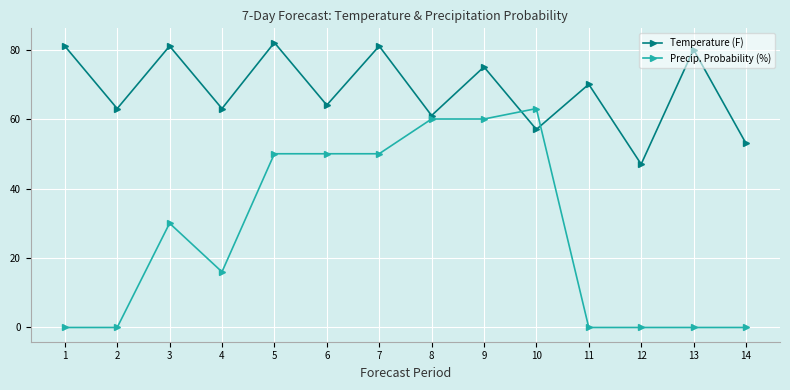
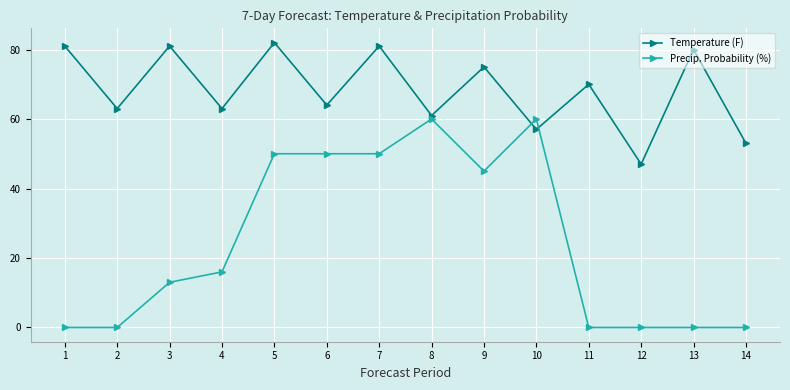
  {
    "Temperature (F)": {
      "1": 81,
      "2": 63,
      "3": 81,
      "4": 63,
      "5": 82,
      "6": 64,
      "7": 81,
      "8": 61,
      "9": 75,
      "10": 57,
      "11": 70,
      "12": 47,
      "14": 53
    },
    "Precip. Probability (%)": {
      "1": 0,
      "2": 0,
-     "3": 30,
+     "3": 13,
      "4": 16,
      "5": 50,
      "6": 50,
      "7": 50,
      "8": 60,
-     "9": 60,
-     "10": 63,
+     "9": 45,
+     "10": 60,
      "11": 0,
      "12": 0,
      "13": 0,
      "14": 0
    }
  }
